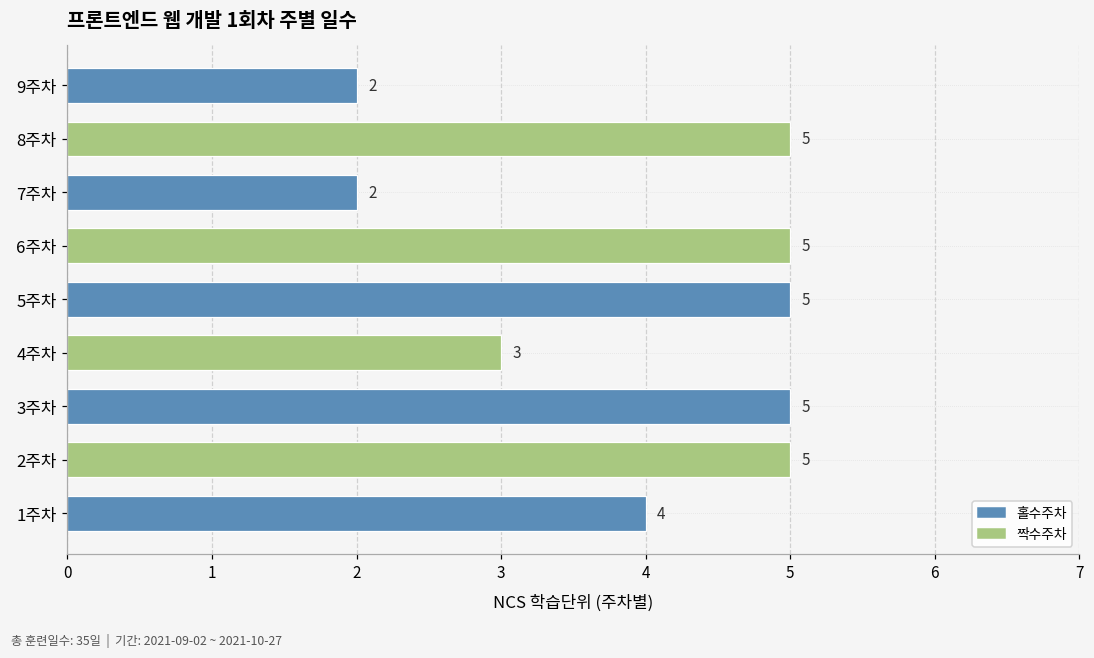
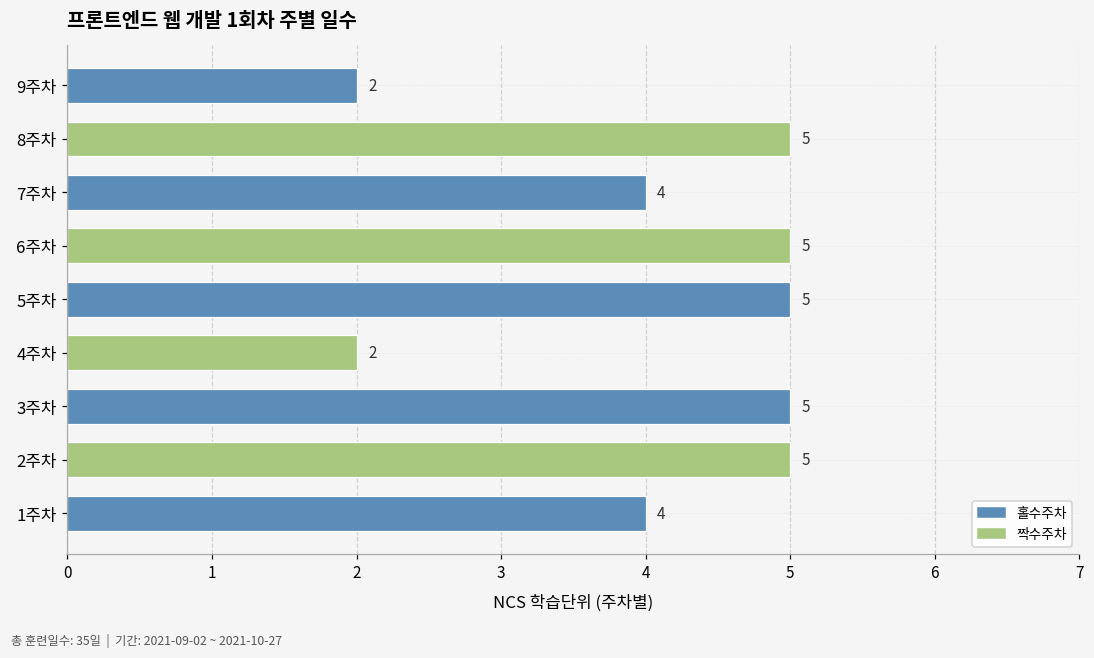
  {
    "9주차": 2,
    "8주차": 5,
-   "7주차": 2,
+   "7주차": 4,
    "6주차": 5,
    "5주차": 5,
-   "4주차": 3,
+   "4주차": 2,
    "3주차": 5,
    "2주차": 5,
    "1주차": 4
  }
